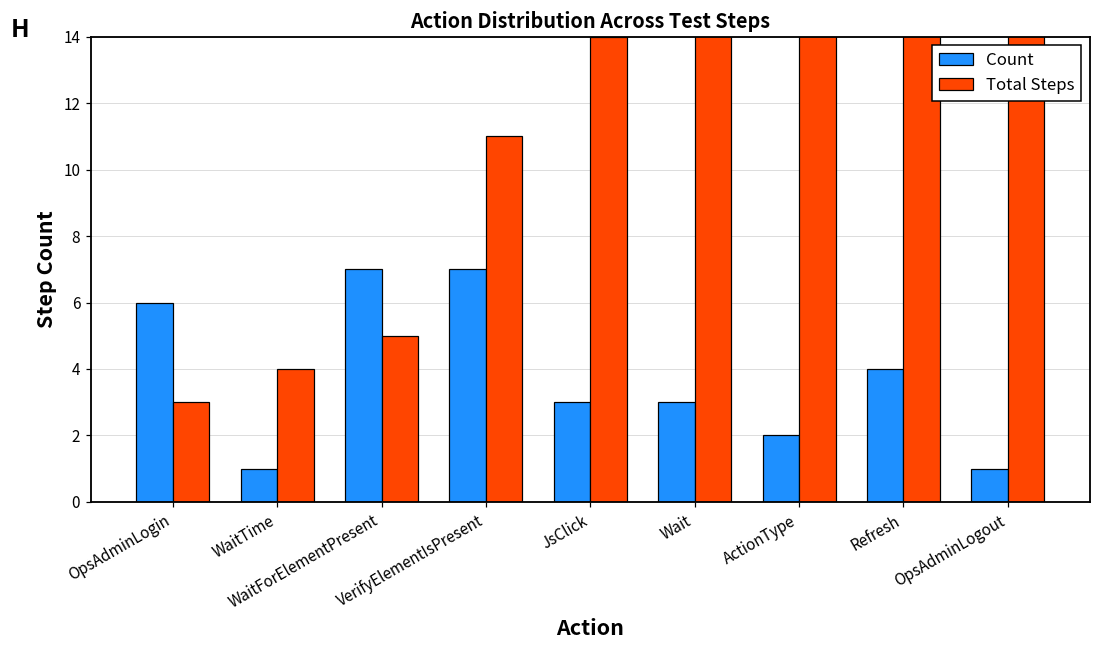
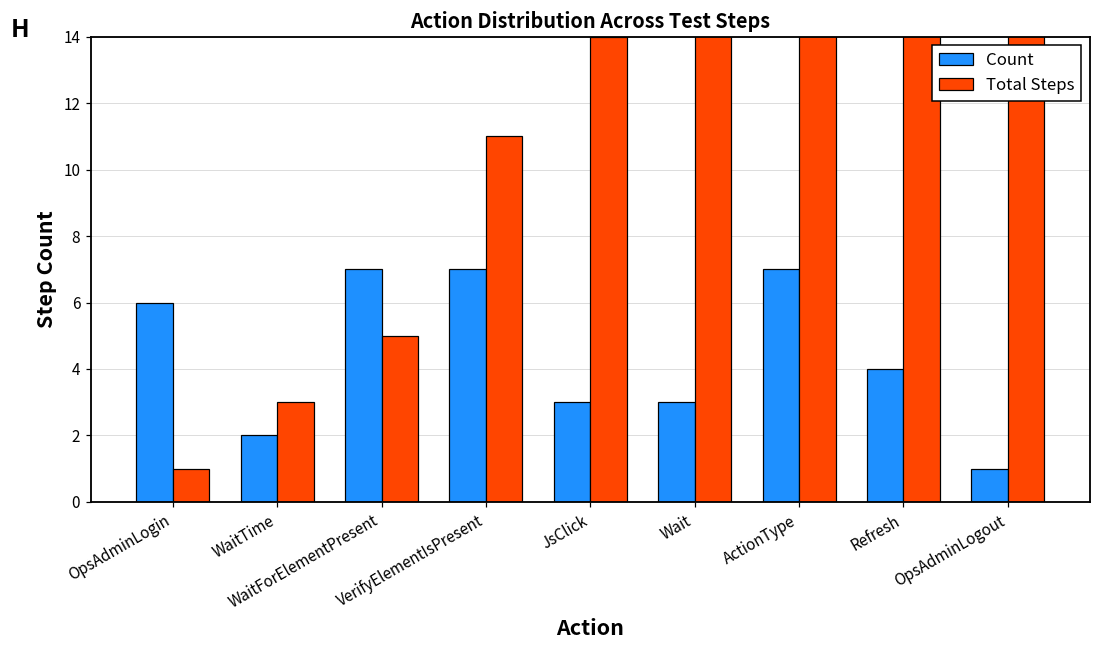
  {
    "Count": {
      "OpsAdminLogin": 6,
-     "WaitTime": 1,
+     "WaitTime": 2,
      "WaitForElementPresent": 7,
      "VerifyElementIsPresent": 7,
      "JsClick": 3,
      "Wait": 3,
-     "ActionType": 2,
+     "ActionType": 7,
      "Refresh": 4,
      "OpsAdminLogout": 1
    },
    "Total Steps": {
-     "OpsAdminLogin": 3,
-     "WaitTime": 4,
+     "OpsAdminLogin": 1,
+     "WaitTime": 3,
      "WaitForElementPresent": 5,
      "VerifyElementIsPresent": 11,
      "JsClick": 14
    }
  }
